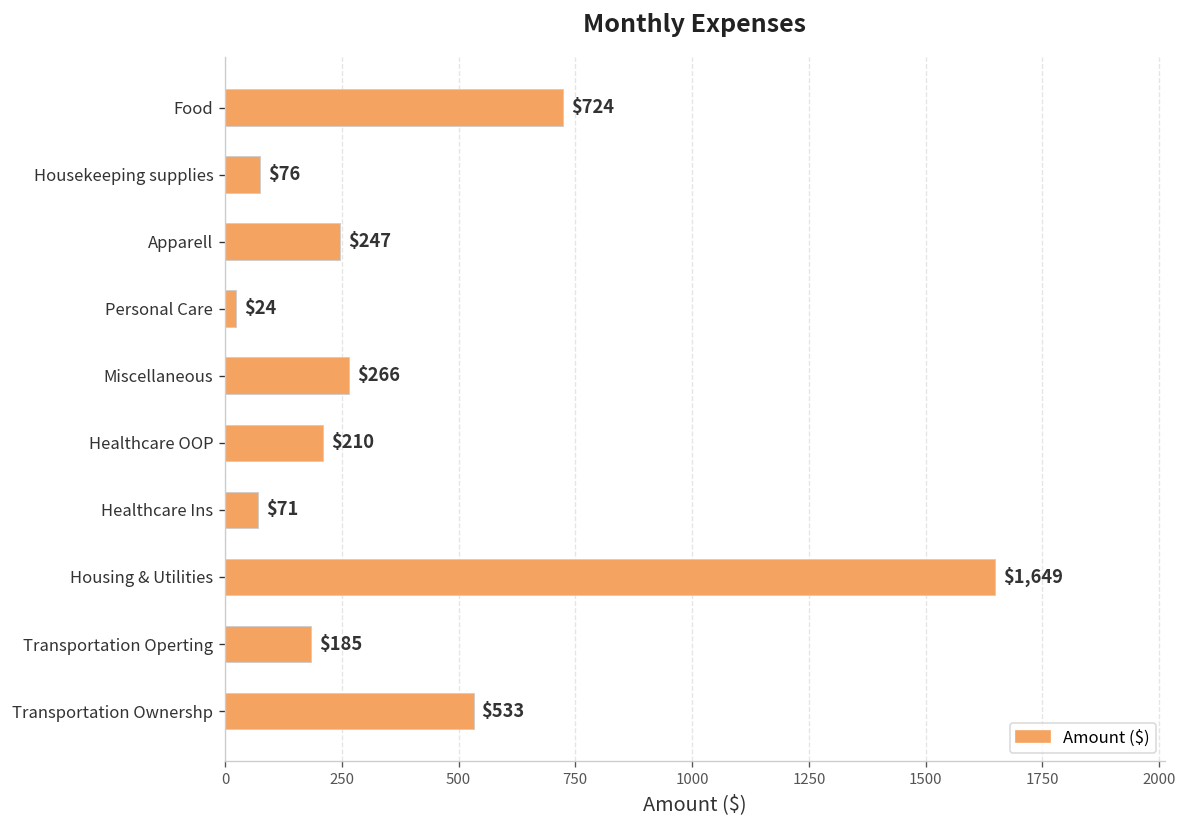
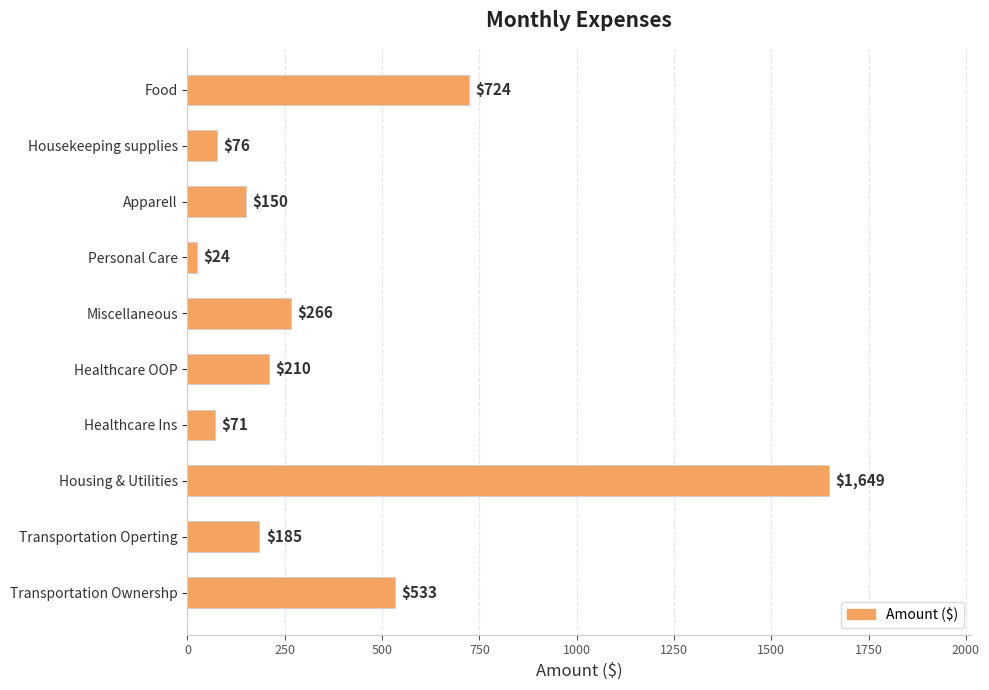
  {
    "Food": "$724",
    "Housekeeping supplies": "$76",
-   "Apparell": "$247",
+   "Apparell": "$150",
    "Personal Care": "$24",
    "Miscellaneous": "$266",
    "Healthcare OOP": "$210",
    "Healthcare Ins": "$71",
    "Housing & Utilities": "$1,649",
    "Transportation Operting": "$185",
    "Transportation Ownershp": "$533"
  }
